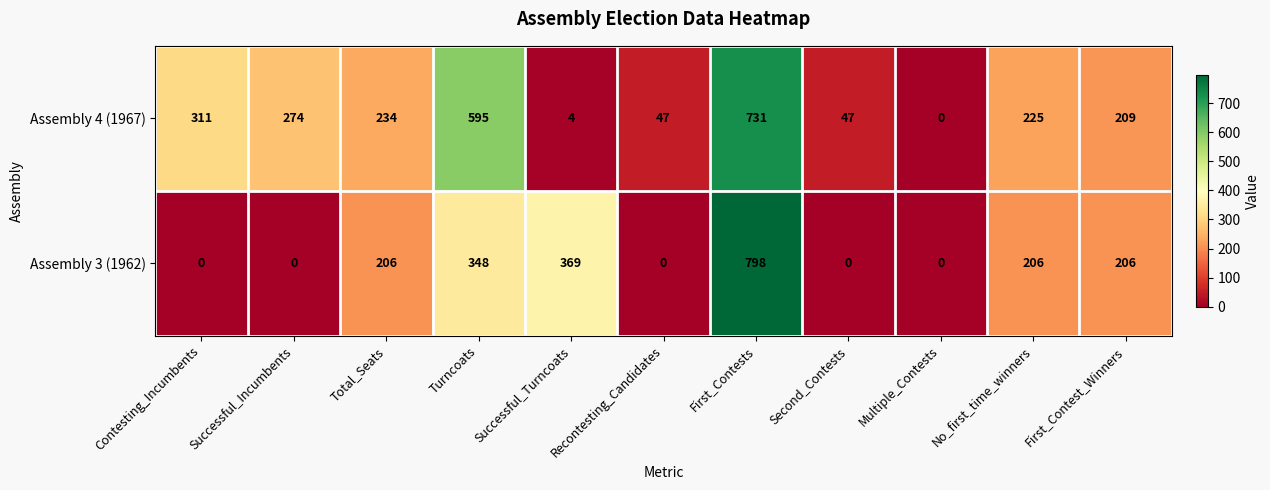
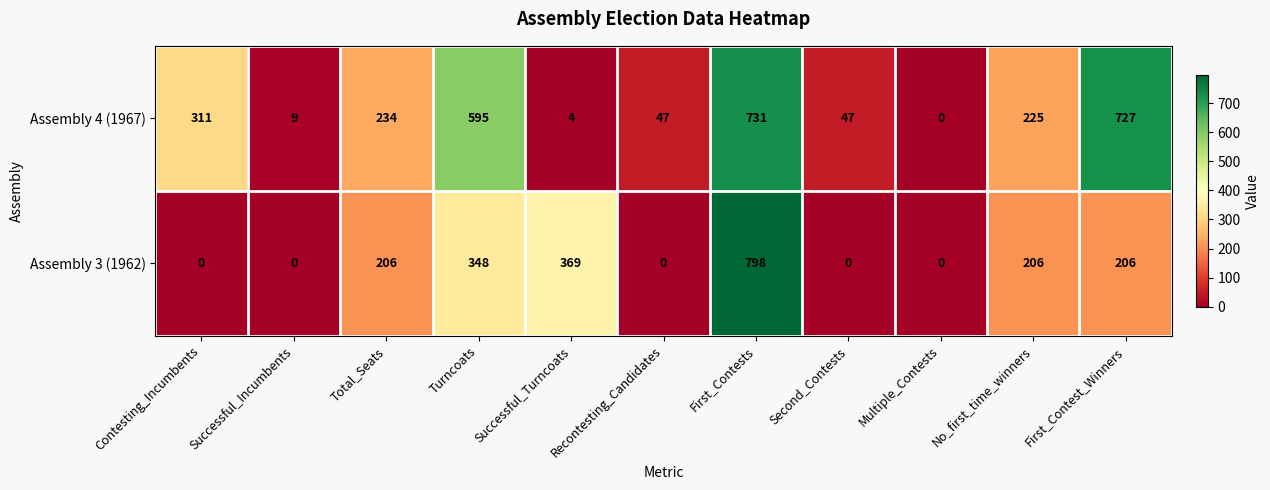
  {
    "Assembly 4 (1967)": {
      "Contesting_Incumbents": 311,
-     "Successful_Incumbents": 274,
+     "Successful_Incumbents": 9,
      "Total_Seats": 234,
      "Turncoats": 595,
      "Successful_Turncoats": 4,
      "Recontesting_Candidates": 47,
      "First_Contests": 731,
      "Second_Contests": 47,
      "Multiple_Contests": 0,
      "No_first_time_winners": 225,
-     "First_Contest_Winners": 209
+     "First_Contest_Winners": 727
    },
    "Assembly 3 (1962)": {
      "Contesting_Incumbents": 0,
      "Successful_Incumbents": 0,
      "Total_Seats": 206,
      "Turncoats": 348,
      "Successful_Turncoats": 369,
      "Recontesting_Candidates": 0,
      "First_Contests": 798,
      "Second_Contests": 0,
      "Multiple_Contests": 0,
      "No_first_time_winners": 206,
      "First_Contest_Winners": 206
    }
  }
